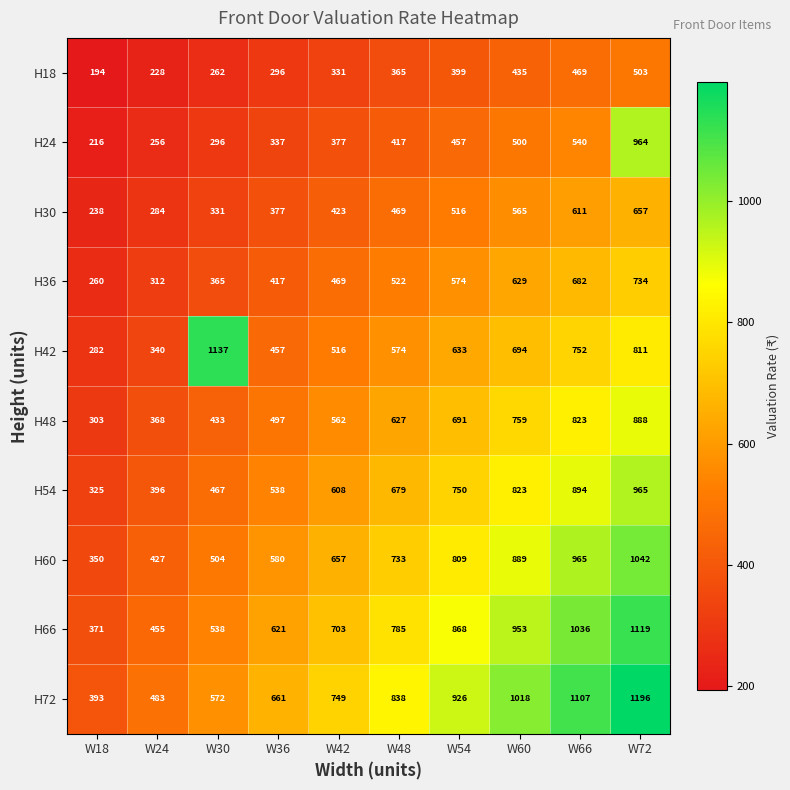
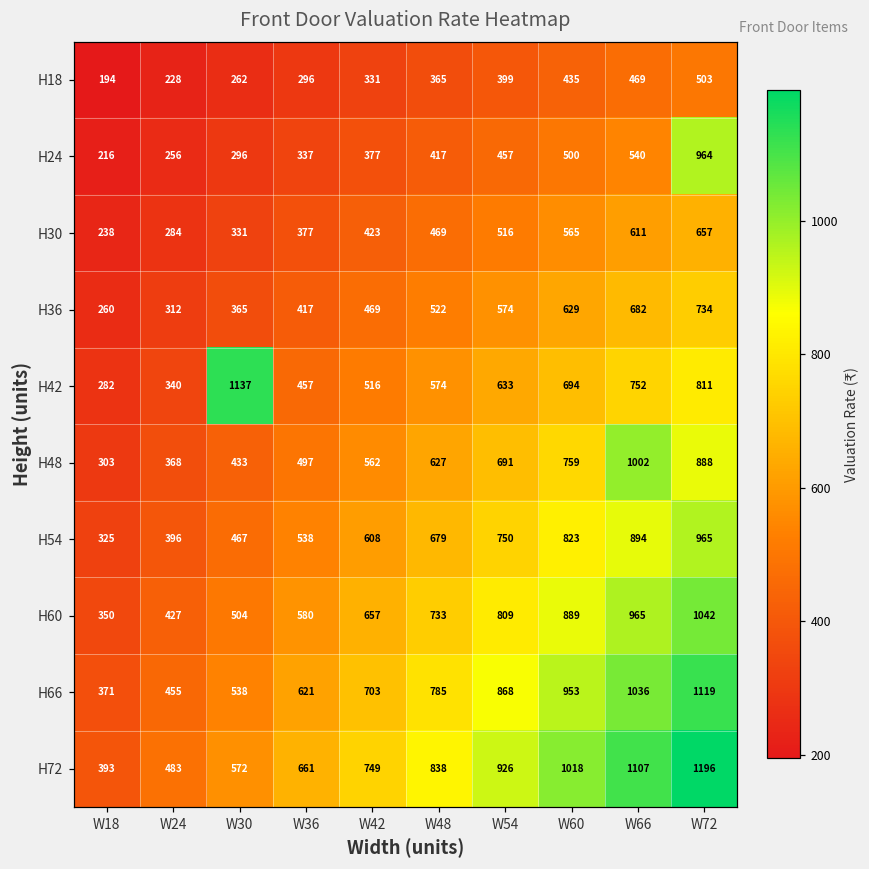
  {
    "H18": {
      "W18": 194,
      "W24": 228,
      "W30": 262,
      "W36": 296,
      "W42": 331,
      "W48": 365,
      "W54": 399,
      "W60": 435,
      "W66": 469,
      "W72": 503
    },
    "H24": {
      "W18": 216,
      "W24": 256,
      "W30": 296,
      "W36": 337,
      "W42": 377,
      "W48": 417,
      "W54": 457,
      "W60": 500,
      "W66": 540,
      "W72": 964
    },
    "H30": {
      "W18": 238,
      "W24": 284,
      "W30": 331,
      "W36": 377,
      "W42": 423,
      "W48": 469,
      "W54": 516,
      "W60": 565,
      "W66": 611,
      "W72": 657
    },
    "H36": {
      "W18": 260,
      "W24": 312,
      "W30": 365,
      "W36": 417,
      "W42": 469,
      "W48": 522,
      "W54": 574,
      "W60": 629,
      "W66": 682,
      "W72": 734
    },
    "H42": {
      "W18": 282,
      "W24": 340,
      "W30": 1137,
      "W36": 457,
      "W42": 516,
      "W48": 574,
      "W54": 633,
      "W60": 694,
      "W66": 752,
      "W72": 811
    },
    "H48": {
      "W18": 303,
      "W24": 368,
      "W30": 433,
      "W36": 497,
      "W42": 562,
      "W48": 627,
      "W54": 691,
      "W60": 759,
-     "W66": 823,
+     "W66": 1002,
      "W72": 888
    },
    "H54": {
      "W18": 325,
      "W24": 396,
      "W30": 467,
      "W36": 538,
      "W42": 608,
      "W48": 679,
      "W54": 750,
      "W60": 823,
      "W66": 894,
      "W72": 965
    },
    "H60": {
      "W18": 350,
      "W24": 427,
      "W30": 504,
      "W36": 580,
      "W42": 657,
      "W48": 733,
      "W54": 809,
      "W60": 889,
      "W66": 965,
      "W72": 1042
    },
    "H66": {
      "W18": 371,
      "W24": 455,
      "W30": 538,
      "W36": 621,
      "W42": 703,
      "W48": 785,
      "W54": 868,
      "W60": 953,
      "W66": 1036,
      "W72": 1119
    },
    "H72": {
      "W18": 393,
      "W24": 483,
      "W30": 572,
      "W36": 661,
      "W42": 749,
      "W48": 838,
      "W54": 926,
      "W60": 1018,
      "W66": 1107,
      "W72": 1196
    }
  }
